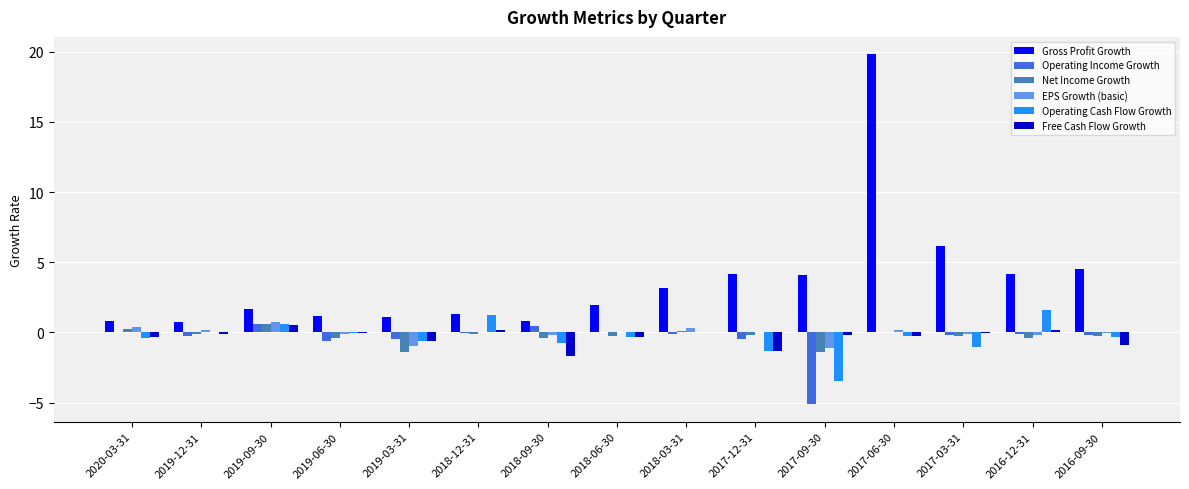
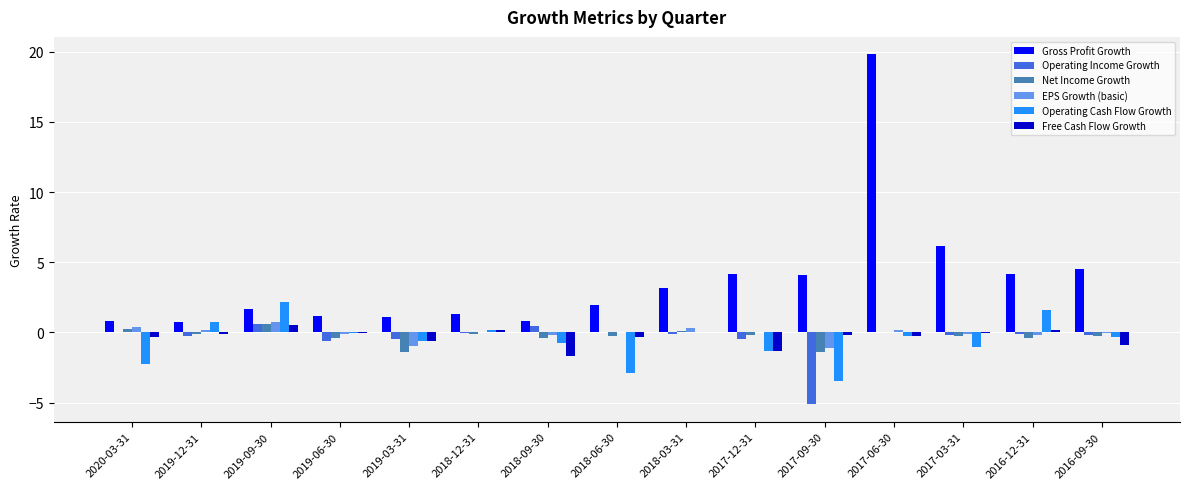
  {
    "Operating Cash Flow Growth": {
-     "2020-03-31": -0.4,
-     "2019-12-31": 0.0,
-     "2019-09-30": 0.6,
+     "2020-03-31": -2.2,
+     "2019-12-31": 0.7,
+     "2019-09-30": 2.2,
      "2019-03-31": -0.6,
-     "2018-12-31": 1.2,
+     "2018-12-31": 0.2,
      "2018-09-30": -0.7,
-     "2018-06-30": -0.4,
+     "2018-06-30": -2.9,
      "2017-12-31": -1.3,
      "2017-09-30": -3.4,
      "2017-06-30": -0.3,
      "2017-03-31": -1.0,
      "2016-12-31": 1.6,
      "2016-09-30": -0.4
    }
  }
